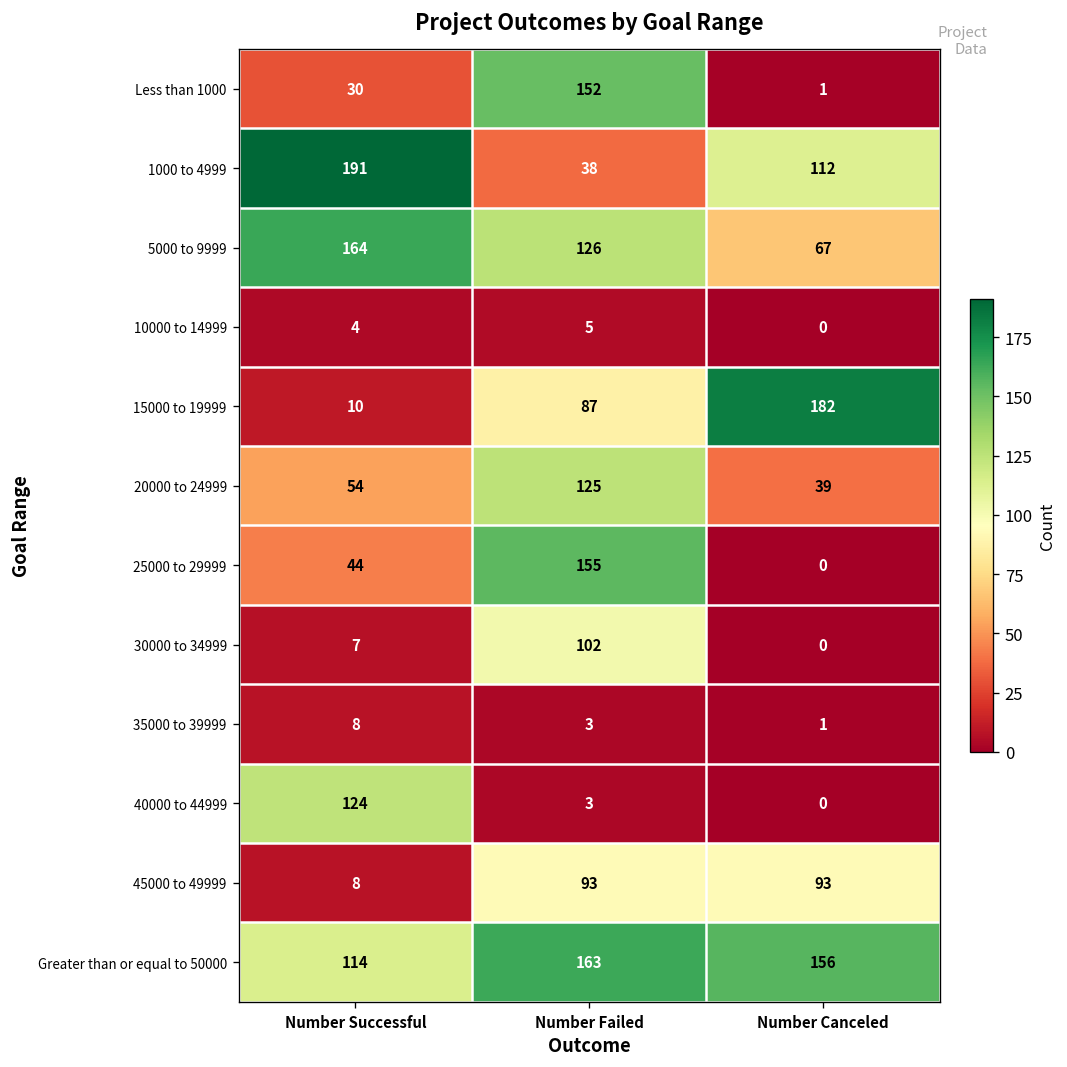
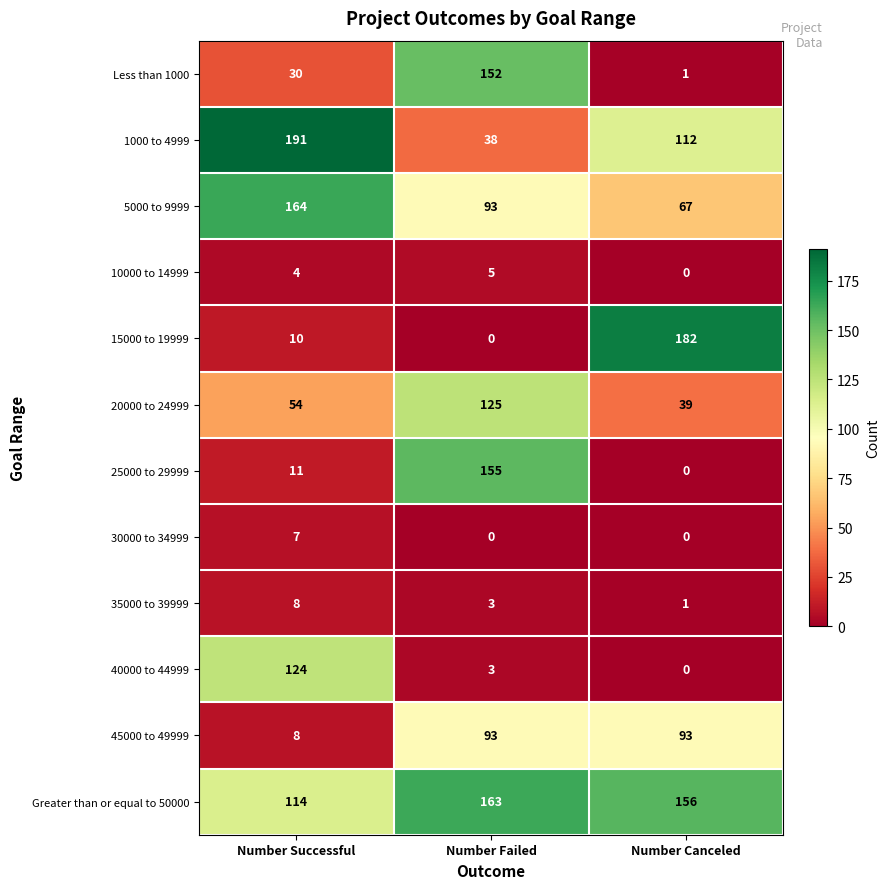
  {
    "Less than 1000": {
      "Number Successful": 30,
      "Number Failed": 152,
      "Number Canceled": 1
    },
    "1000 to 4999": {
      "Number Successful": 191,
      "Number Failed": 38,
      "Number Canceled": 112
    },
    "5000 to 9999": {
      "Number Successful": 164,
-     "Number Failed": 126,
+     "Number Failed": 93,
      "Number Canceled": 67
    },
    "10000 to 14999": {
      "Number Successful": 4,
      "Number Failed": 5,
      "Number Canceled": 0
    },
    "15000 to 19999": {
      "Number Successful": 10,
-     "Number Failed": 87,
+     "Number Failed": 0,
      "Number Canceled": 182
    },
    "20000 to 24999": {
      "Number Successful": 54,
      "Number Failed": 125,
      "Number Canceled": 39
    },
    "25000 to 29999": {
-     "Number Successful": 44,
+     "Number Successful": 11,
      "Number Failed": 155,
      "Number Canceled": 0
    },
    "30000 to 34999": {
      "Number Successful": 7,
-     "Number Failed": 102,
+     "Number Failed": 0,
      "Number Canceled": 0
    },
    "35000 to 39999": {
      "Number Successful": 8,
      "Number Failed": 3,
      "Number Canceled": 1
    },
    "40000 to 44999": {
      "Number Successful": 124,
      "Number Failed": 3,
      "Number Canceled": 0
    },
    "45000 to 49999": {
      "Number Successful": 8,
      "Number Failed": 93,
      "Number Canceled": 93
    },
    "Greater than or equal to 50000": {
      "Number Successful": 114,
      "Number Failed": 163,
      "Number Canceled": 156
    }
  }
